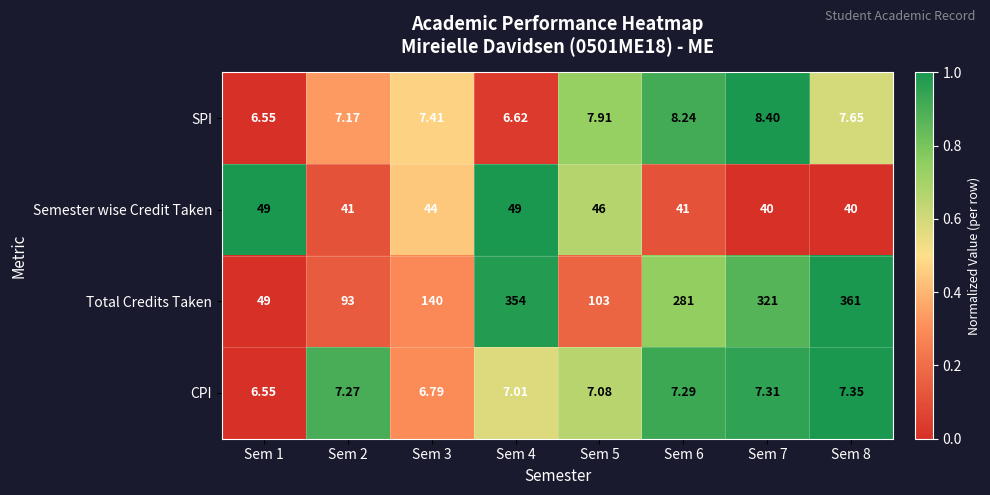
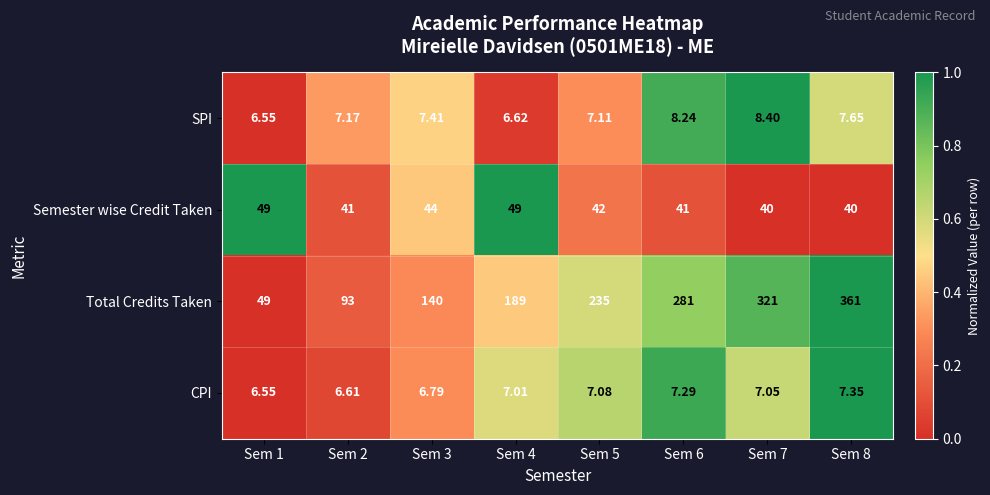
  {
    "SPI": {
      "Sem 1": 6.55,
      "Sem 2": 7.17,
      "Sem 3": 7.41,
      "Sem 4": 6.62,
-     "Sem 5": 7.91,
+     "Sem 5": 7.11,
      "Sem 6": 8.24,
      "Sem 7": 8.40,
      "Sem 8": 7.65
    },
    "Semester wise Credit Taken": {
      "Sem 1": 49,
      "Sem 2": 41,
      "Sem 3": 44,
      "Sem 4": 49,
-     "Sem 5": 46,
+     "Sem 5": 42,
      "Sem 6": 41,
      "Sem 7": 40,
      "Sem 8": 40
    },
    "Total Credits Taken": {
      "Sem 1": 49,
      "Sem 2": 93,
      "Sem 3": 140,
-     "Sem 4": 354,
-     "Sem 5": 103,
+     "Sem 4": 189,
+     "Sem 5": 235,
      "Sem 6": 281,
      "Sem 7": 321,
      "Sem 8": 361
    },
    "CPI": {
      "Sem 1": 6.55,
-     "Sem 2": 7.27,
+     "Sem 2": 6.61,
      "Sem 3": 6.79,
      "Sem 4": 7.01,
      "Sem 5": 7.08,
      "Sem 6": 7.29,
-     "Sem 7": 7.31,
+     "Sem 7": 7.05,
      "Sem 8": 7.35
    }
  }
